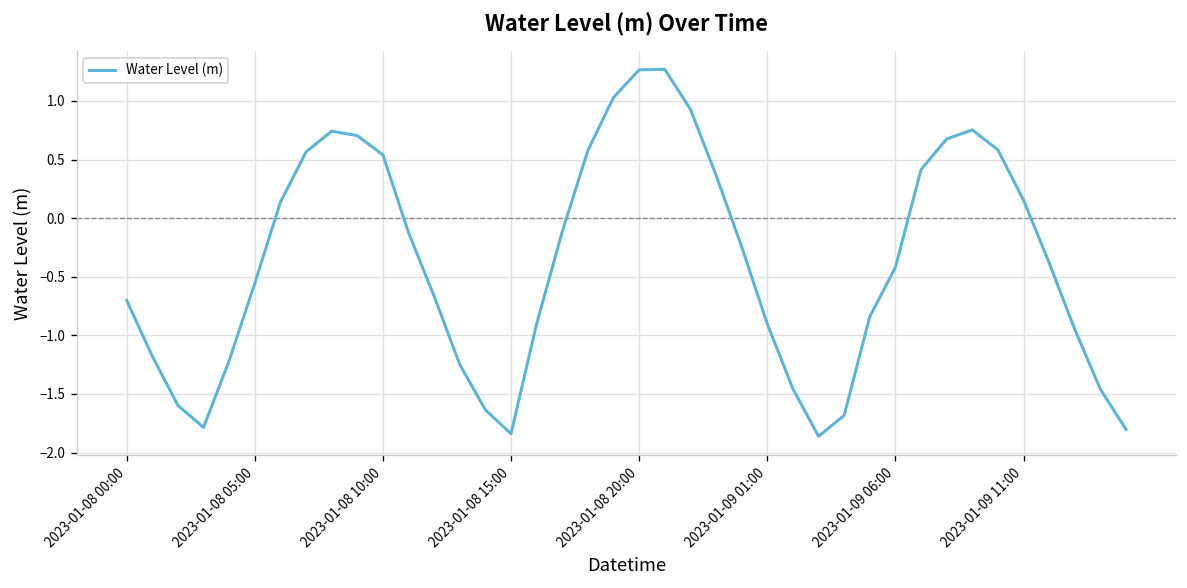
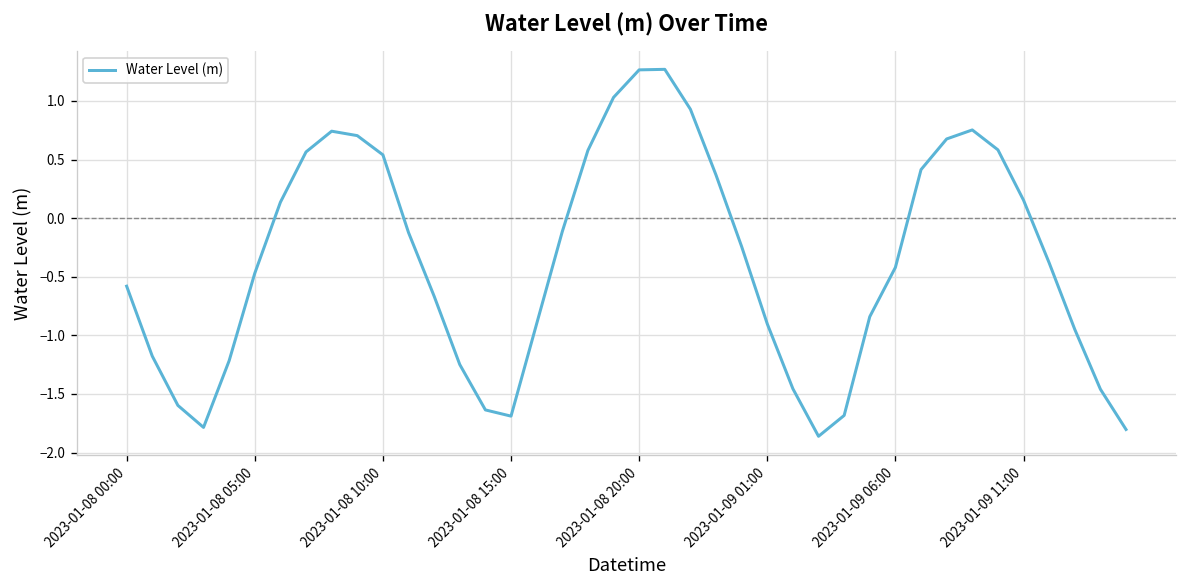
  {
-   "2023-01-08 00:00": -0.7,
-   "2023-01-08 05:00": -0.6,
+   "2023-01-08 00:00": -0.6,
+   "2023-01-08 05:00": -0.5,
    "2023-01-08 10:00": 0.5,
-   "2023-01-08 15:00": -1.8,
+   "2023-01-08 15:00": -1.7,
    "2023-01-08 20:00": 1.3,
    "2023-01-09 01:00": -0.9,
    "2023-01-09 06:00": -0.4,
    "2023-01-09 11:00": 0.2
  }
